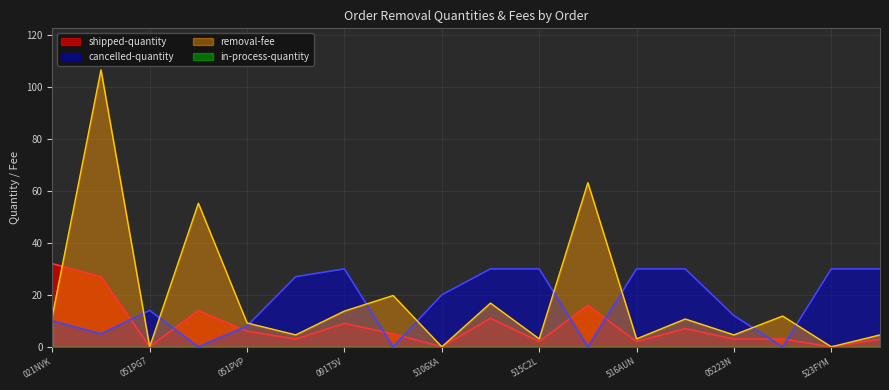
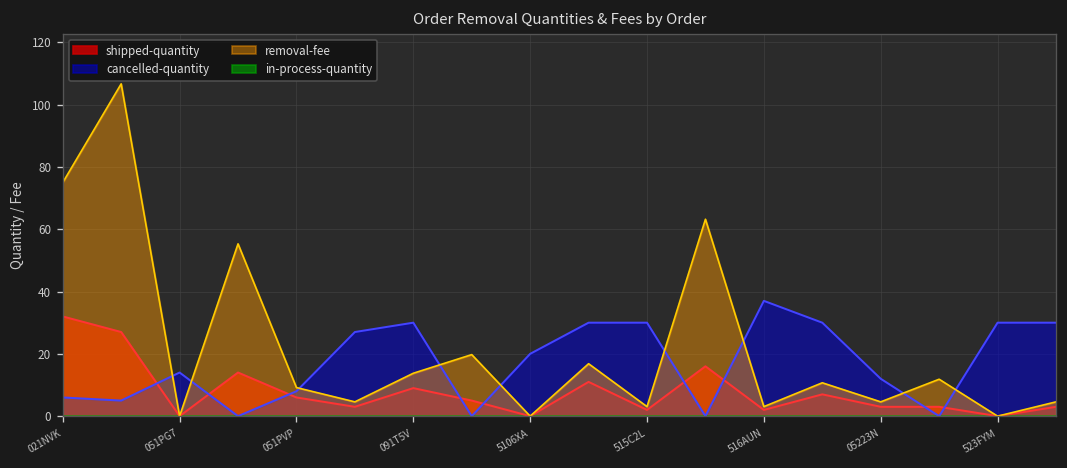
  {
    "shipped-quantity": {
      "021NVK": 32,
      "051PVP": 6,
      "091T5V": 9,
      "515C2L": 2,
      "516AUN": 2,
      "05223N": 3
    },
    "cancelled-quantity": {
-     "021NVK": 10,
+     "021NVK": 6,
      "051PG7": 14,
      "051PVP": 8,
      "091T5V": 30,
      "5106XA": 20,
      "515C2L": 30,
-     "516AUN": 30,
+     "516AUN": 37,
      "05223N": 12,
      "523FYM": 30
    },
    "removal-fee": {
-     "021NVK": 12,
+     "021NVK": 75,
      "051PVP": 9,
      "091T5V": 14,
      "515C2L": 3,
      "516AUN": 3,
      "05223N": 5
    },
    "in-process-quantity": {
      "021NVK": 0,
      "051PVP": 0,
      "091T5V": 0,
      "515C2L": 0,
      "516AUN": 0,
      "05223N": 0
    }
  }
